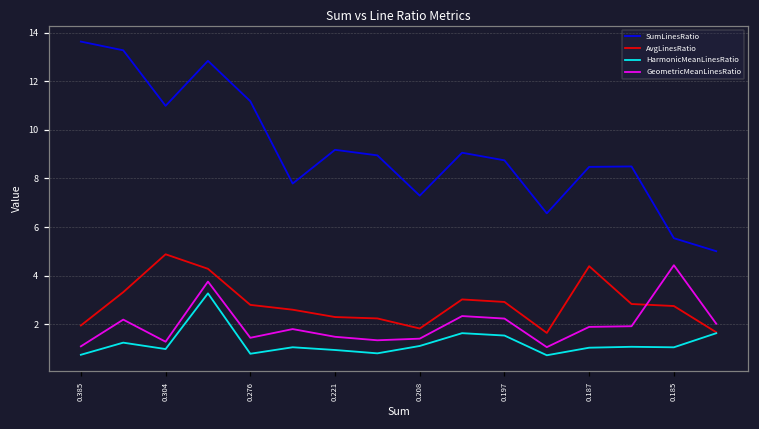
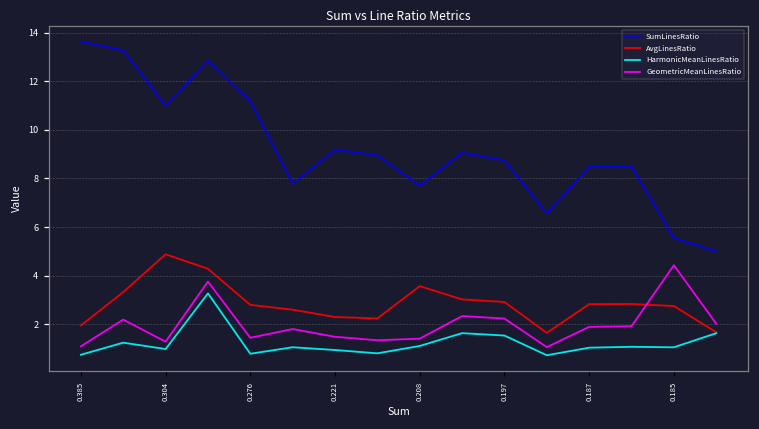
  {
    "SumLinesRatio": {
      "0.385": 13.6,
      "0.304": 11.0,
      "0.276": 11.2,
      "0.221": 9.2,
-     "0.208": 7.3,
+     "0.208": 7.7,
      "0.197": 8.7,
      "0.187": 8.5,
      "0.185": 5.5
    },
    "AvgLinesRatio": {
      "0.385": 1.9,
      "0.304": 4.9,
      "0.276": 2.8,
      "0.221": 2.3,
-     "0.208": 1.8,
+     "0.208": 3.6,
      "0.197": 2.9,
-     "0.187": 4.4,
+     "0.187": 2.8,
      "0.185": 2.7
    },
    "HarmonicMeanLinesRatio": {
      "0.385": 0.7,
      "0.304": 1.0,
      "0.276": 0.8,
      "0.221": 0.9,
      "0.208": 1.1,
      "0.197": 1.5,
      "0.187": 1.0,
      "0.185": 1.0
    },
    "GeometricMeanLinesRatio": {
      "0.385": 1.1,
      "0.304": 1.3,
      "0.276": 1.4,
      "0.221": 1.5,
      "0.208": 1.4,
      "0.197": 2.2,
      "0.187": 1.9,
      "0.185": 4.4
    }
  }
